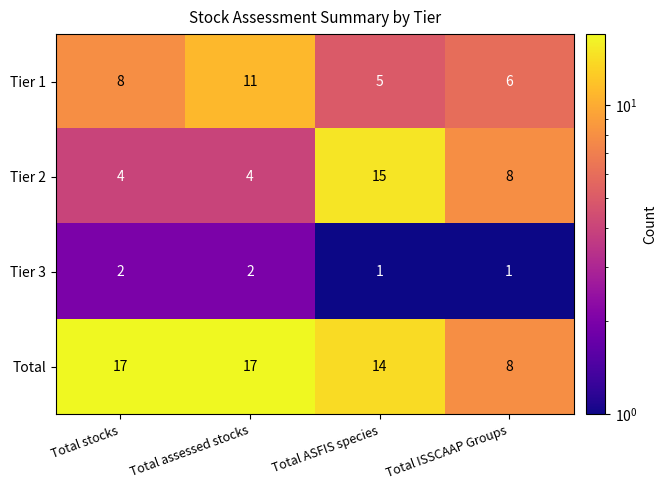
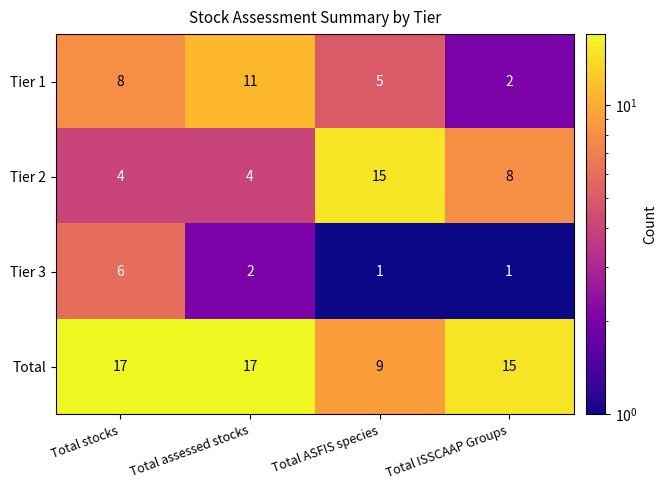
  {
    "Tier 1": {
      "Total stocks": 8,
      "Total assessed stocks": 11,
      "Total ASFIS species": 5,
-     "Total ISSCAAP Groups": 6
+     "Total ISSCAAP Groups": 2
    },
    "Tier 2": {
      "Total stocks": 4,
      "Total assessed stocks": 4,
      "Total ASFIS species": 15,
      "Total ISSCAAP Groups": 8
    },
    "Tier 3": {
-     "Total stocks": 2,
+     "Total stocks": 6,
      "Total assessed stocks": 2,
      "Total ASFIS species": 1,
      "Total ISSCAAP Groups": 1
    },
    "Total": {
      "Total stocks": 17,
      "Total assessed stocks": 17,
-     "Total ASFIS species": 14,
-     "Total ISSCAAP Groups": 8
+     "Total ASFIS species": 9,
+     "Total ISSCAAP Groups": 15
    }
  }
